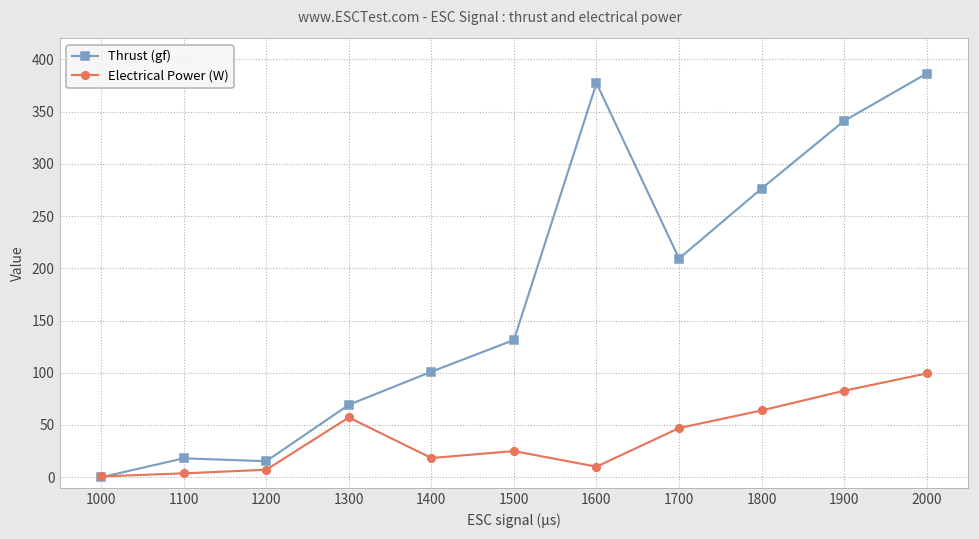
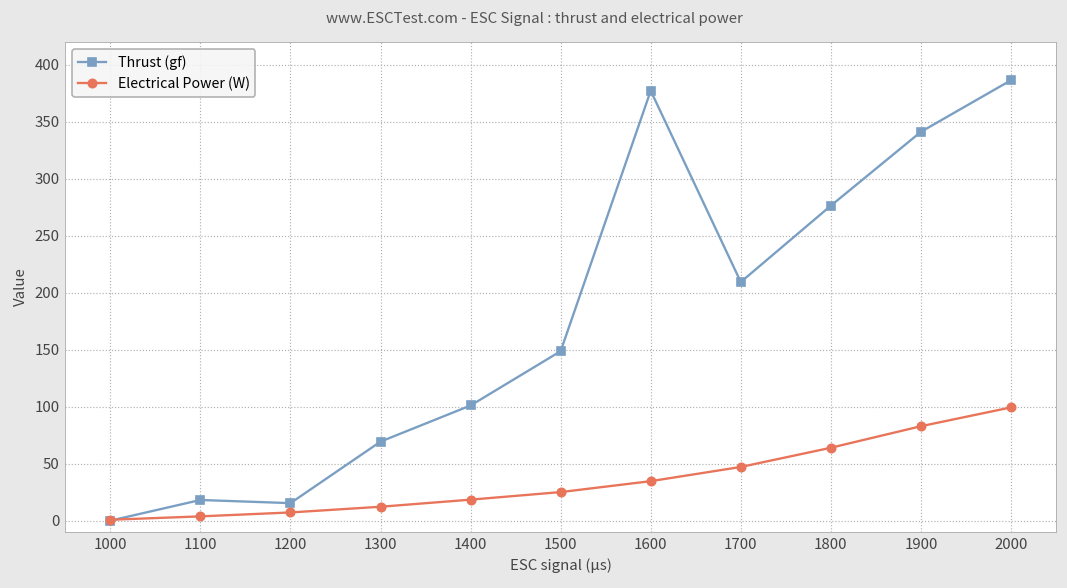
  {
    "Thrust (gf)": {
      "1100": 20,
      "1200": 20,
      "1300": 70,
      "1400": 100,
-     "1500": 130,
+     "1500": 150,
      "1600": 380,
      "1700": 210,
      "1800": 280,
      "1900": 340,
      "2000": 390
    },
    "Electrical Power (W)": {
      "1100": 0,
      "1200": 10,
-     "1300": 60,
+     "1300": 10,
      "1400": 20,
      "1500": 30,
-     "1600": 10,
+     "1600": 30,
      "1700": 50,
      "1800": 60,
      "1900": 80,
      "2000": 100
    }
  }
